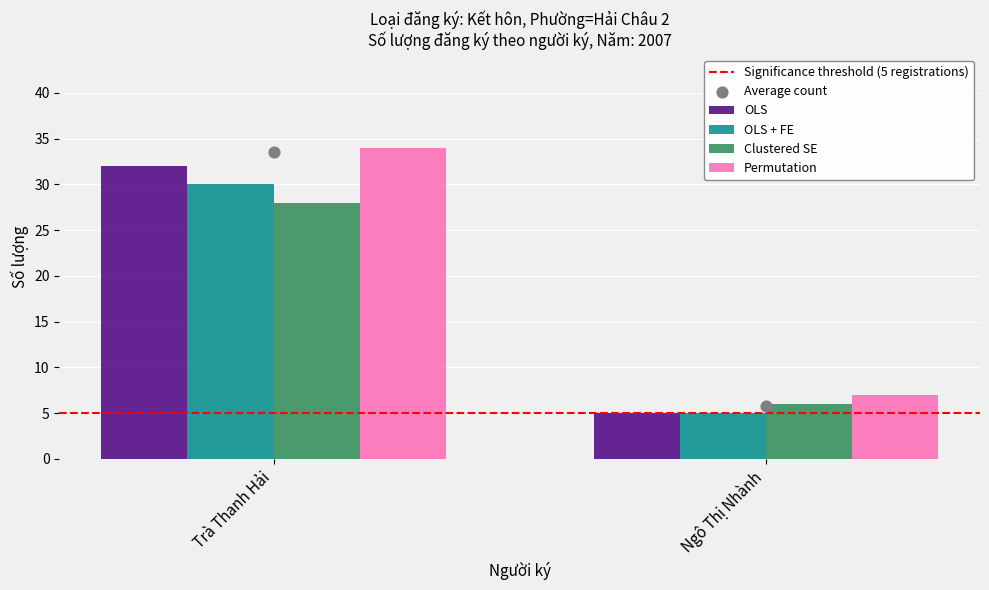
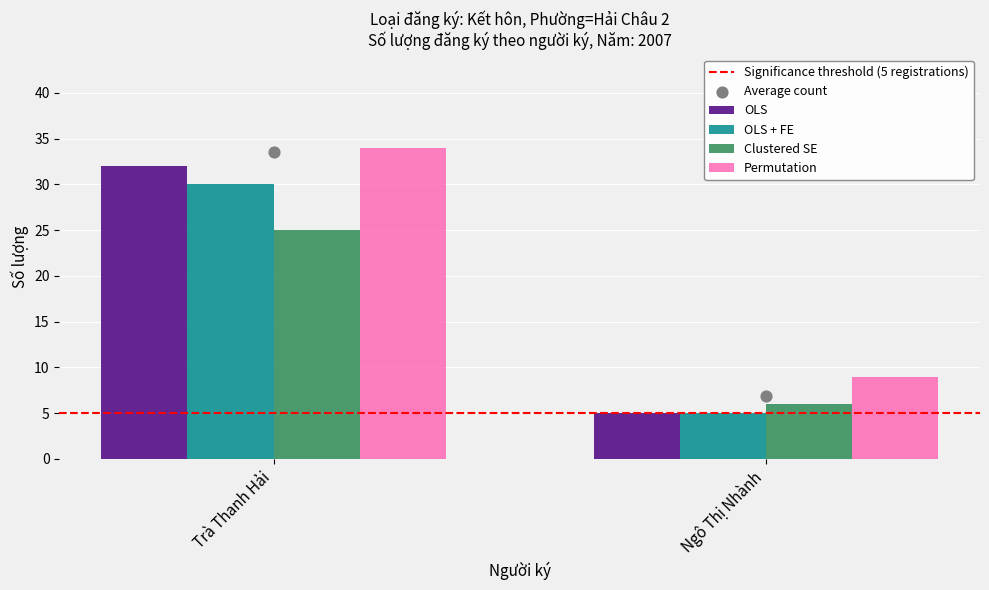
  {
    "OLS": {
      "Trà Thanh Hải": 32,
      "Ngô Thị Nhành": 5
    },
    "Average count": {
-     "Ngô Thị Nhành": 6
+     "Ngô Thị Nhành": 7
    },
    "OLS + FE": {
      "Trà Thanh Hải": 30,
      "Ngô Thị Nhành": 5
    },
    "Clustered SE": {
-     "Trà Thanh Hải": 28,
+     "Trà Thanh Hải": 25,
      "Ngô Thị Nhành": 6
    },
    "Permutation": {
      "Trà Thanh Hải": 34,
-     "Ngô Thị Nhành": 7
+     "Ngô Thị Nhành": 9
    }
  }
